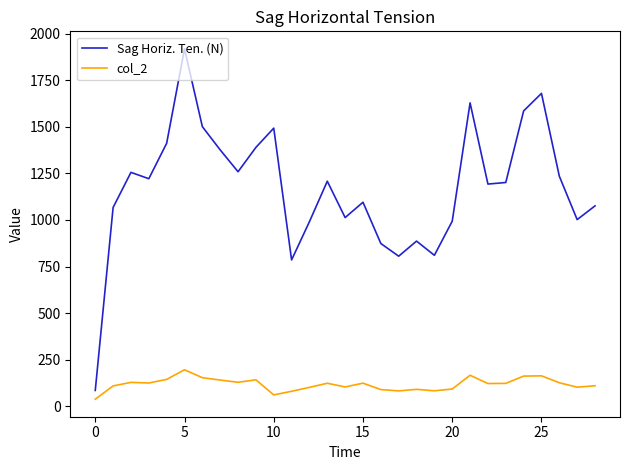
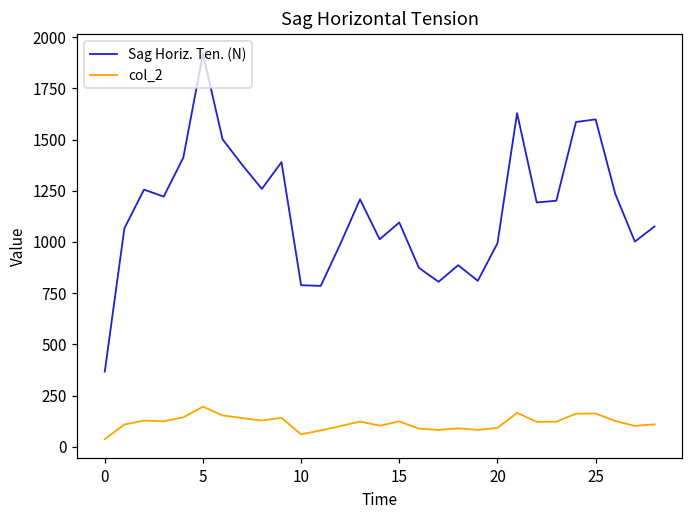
  {
    "Sag Horiz. Ten. (N)": {
-     "0": 80,
-     "10": 1490,
+     "0": 370,
+     "10": 790,
      "15": 1100,
      "20": 990,
-     "25": 1680
+     "25": 1600
    },
    "col_2": {
      "0": 40,
      "5": 200,
      "10": 60,
      "15": 120,
      "20": 90,
      "25": 160
    }
  }
